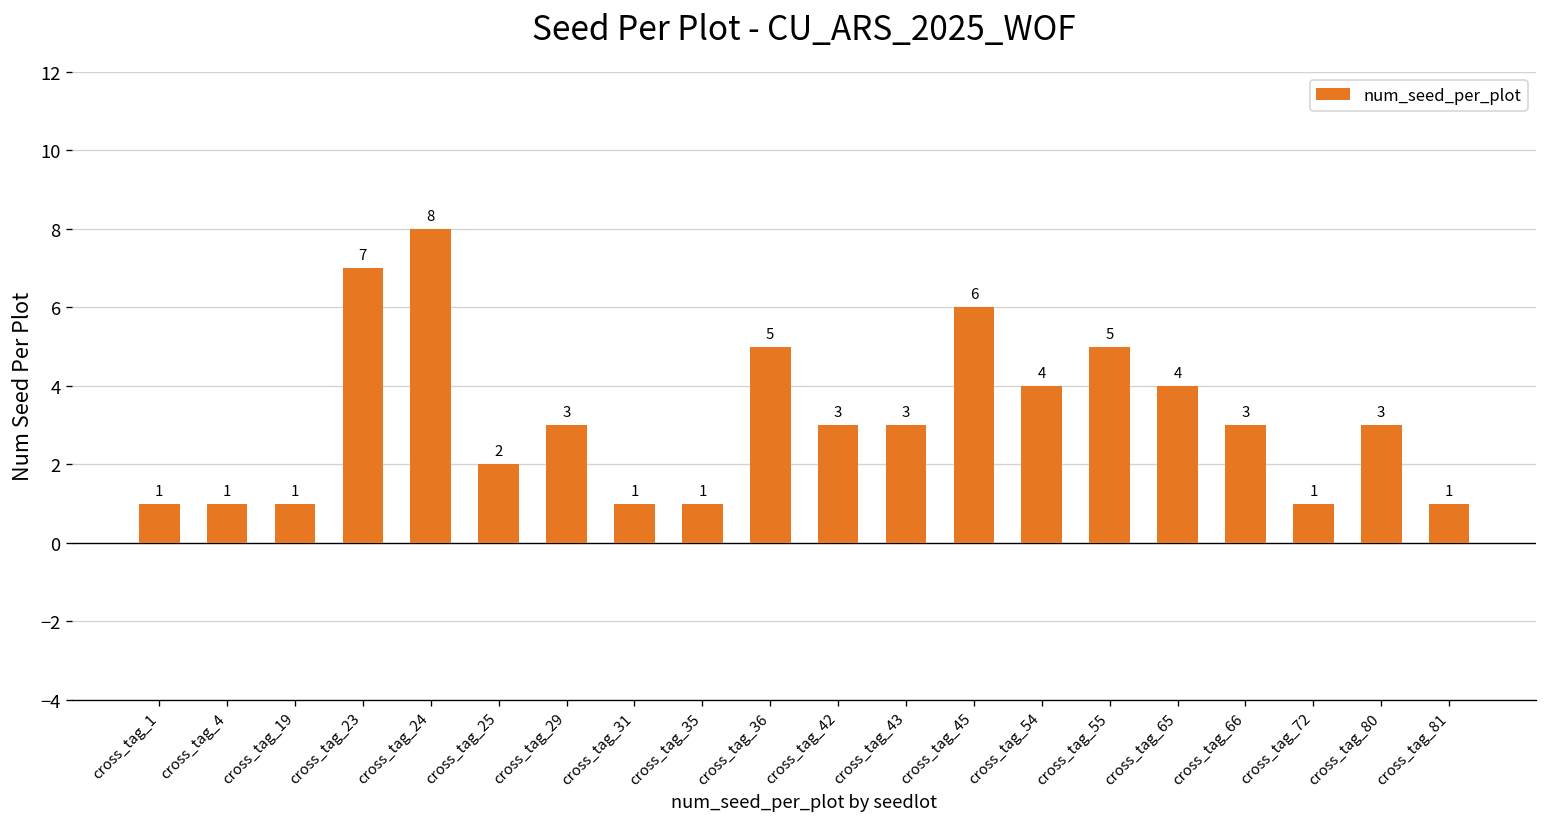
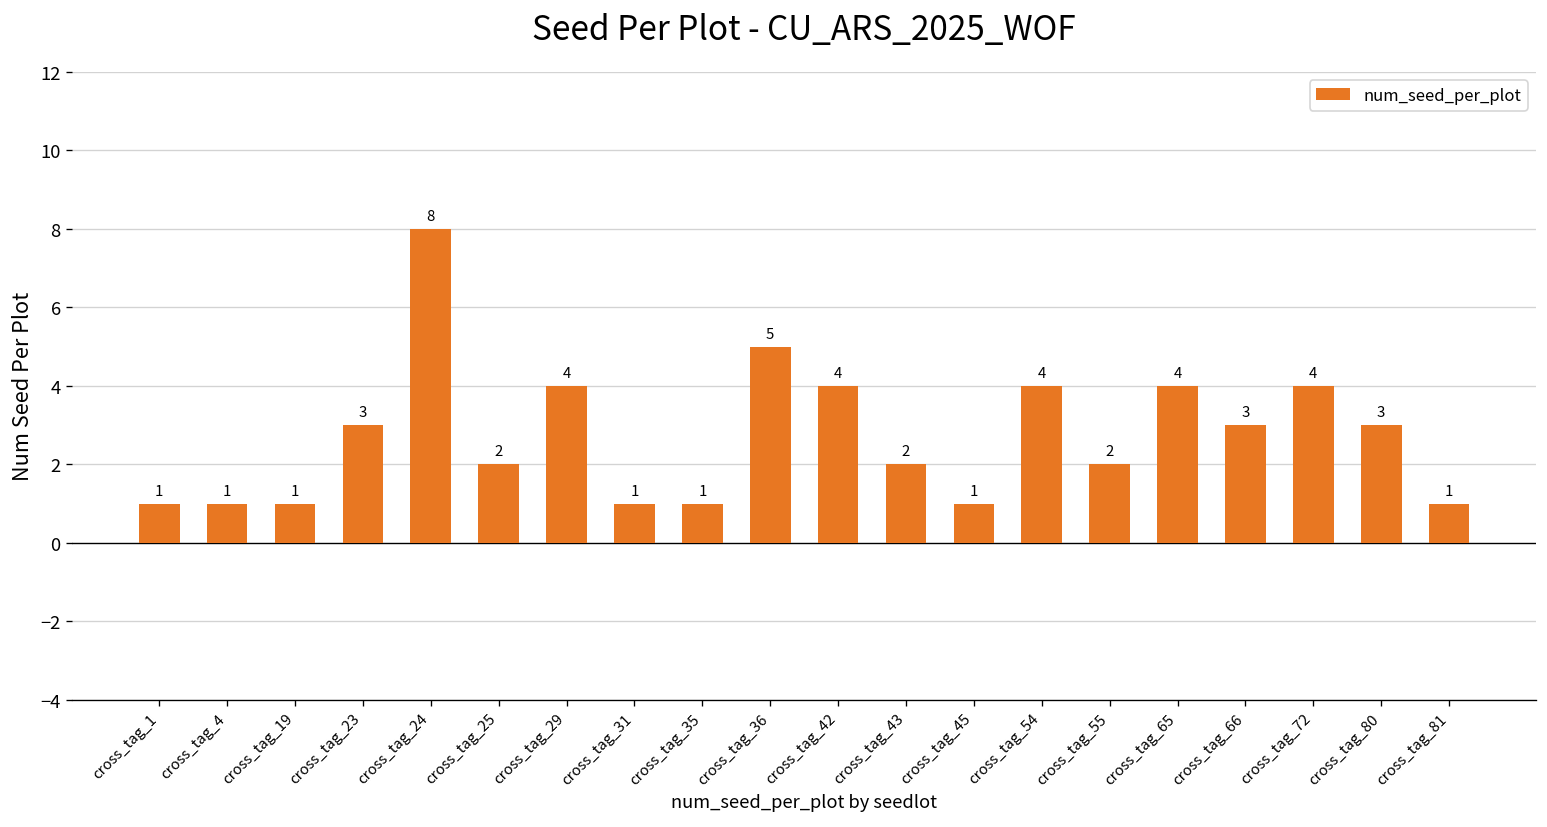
  {
    "cross_tag_1": 1,
    "cross_tag_4": 1,
    "cross_tag_19": 1,
-   "cross_tag_23": 7,
+   "cross_tag_23": 3,
    "cross_tag_24": 8,
    "cross_tag_25": 2,
-   "cross_tag_29": 3,
+   "cross_tag_29": 4,
    "cross_tag_31": 1,
    "cross_tag_35": 1,
    "cross_tag_36": 5,
-   "cross_tag_42": 3,
-   "cross_tag_43": 3,
-   "cross_tag_45": 6,
+   "cross_tag_42": 4,
+   "cross_tag_43": 2,
+   "cross_tag_45": 1,
    "cross_tag_54": 4,
-   "cross_tag_55": 5,
+   "cross_tag_55": 2,
    "cross_tag_65": 4,
    "cross_tag_66": 3,
-   "cross_tag_72": 1,
+   "cross_tag_72": 4,
    "cross_tag_80": 3,
    "cross_tag_81": 1
  }
